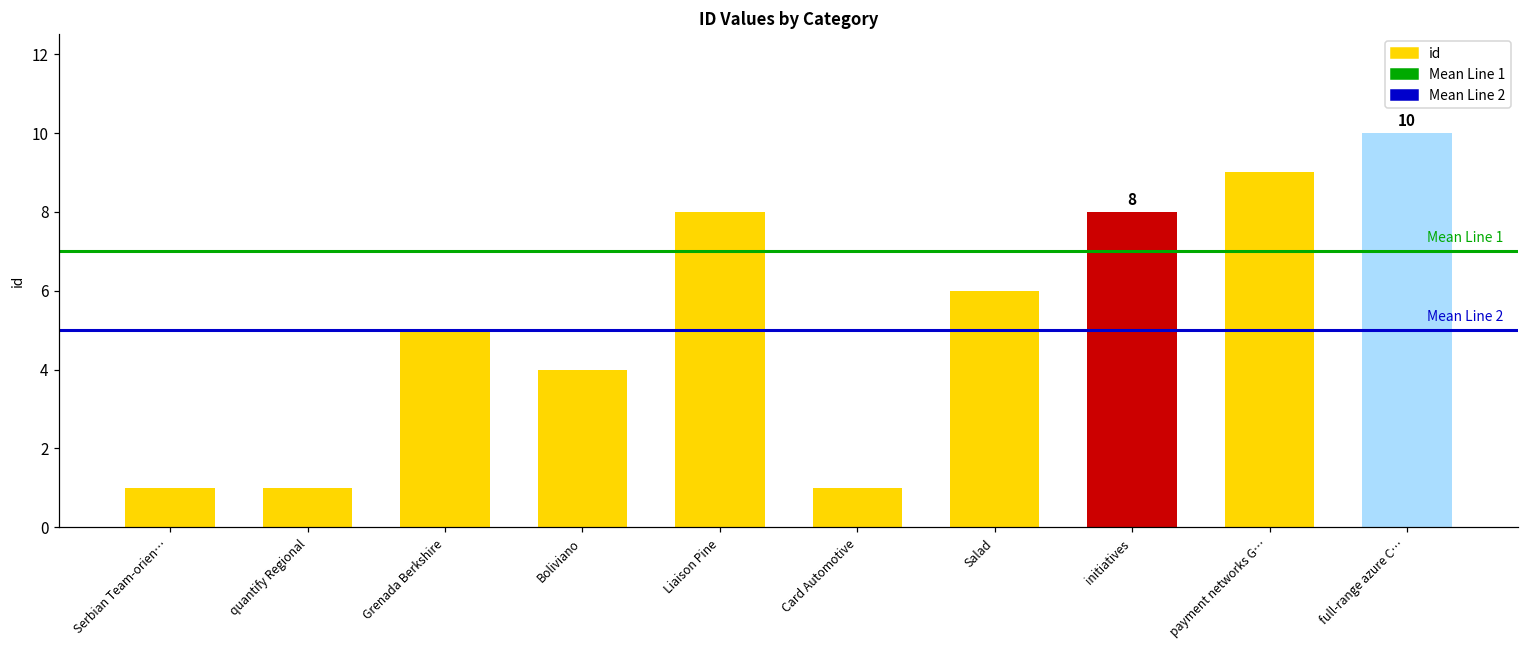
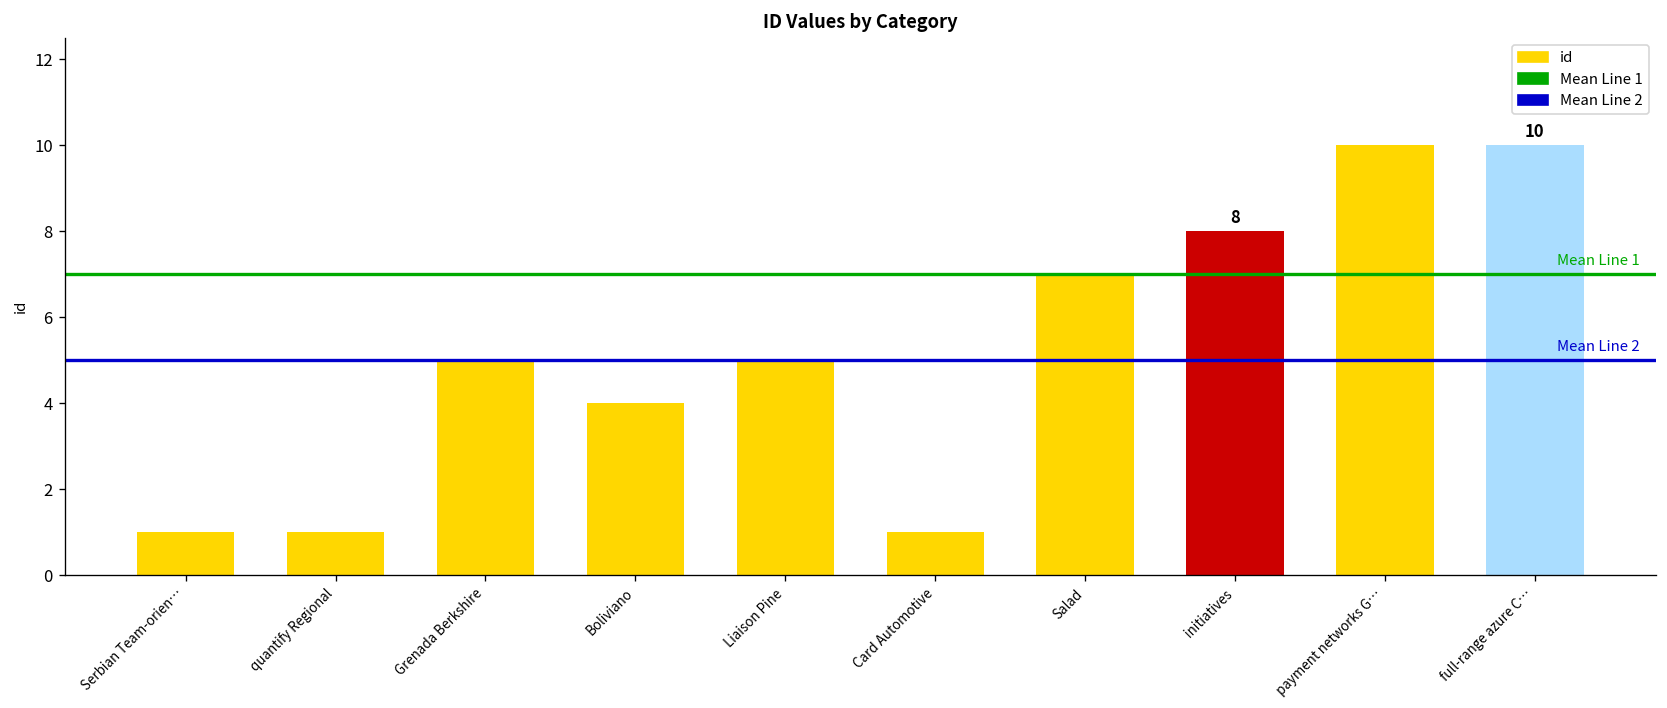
  {
    "Serbian Team-orien…": 1,
    "quantify Regional": 1,
    "Grenada Berkshire": 5,
    "Boliviano": 4,
-   "Liaison Pine": 8,
+   "Liaison Pine": 5,
    "Card Automotive": 1,
-   "Salad": 6,
-   "payment networks G…": 9
+   "Salad": 7,
+   "payment networks G…": 10
  }
